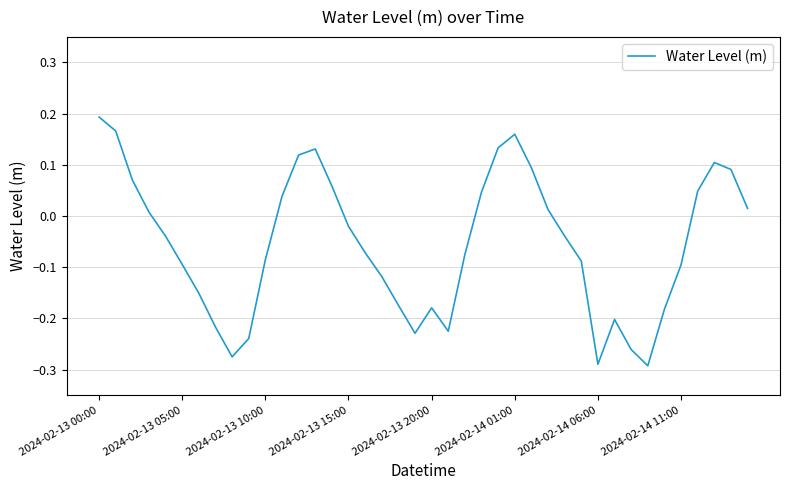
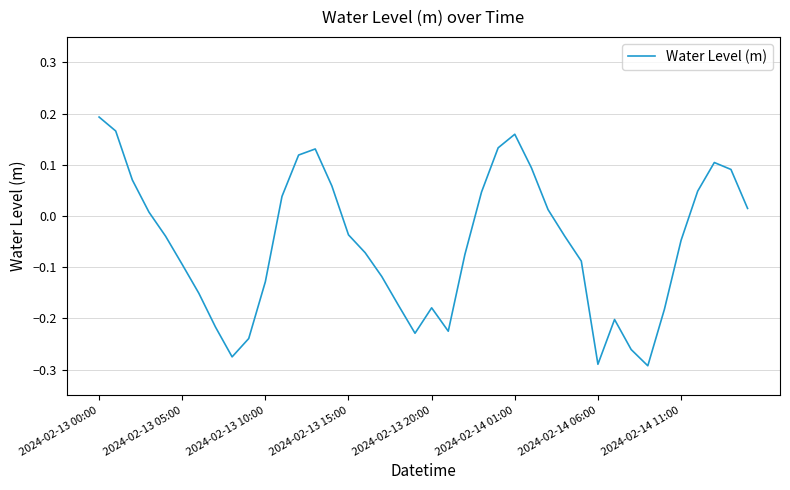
  {
    "2024-02-13 00:00": 0.19,
    "2024-02-13 05:00": -0.09,
-   "2024-02-13 10:00": -0.09,
-   "2024-02-13 15:00": -0.02,
+   "2024-02-13 10:00": -0.13,
+   "2024-02-13 15:00": -0.04,
    "2024-02-13 20:00": -0.18,
    "2024-02-14 01:00": 0.16,
    "2024-02-14 06:00": -0.29,
-   "2024-02-14 11:00": -0.10
+   "2024-02-14 11:00": -0.05
  }
